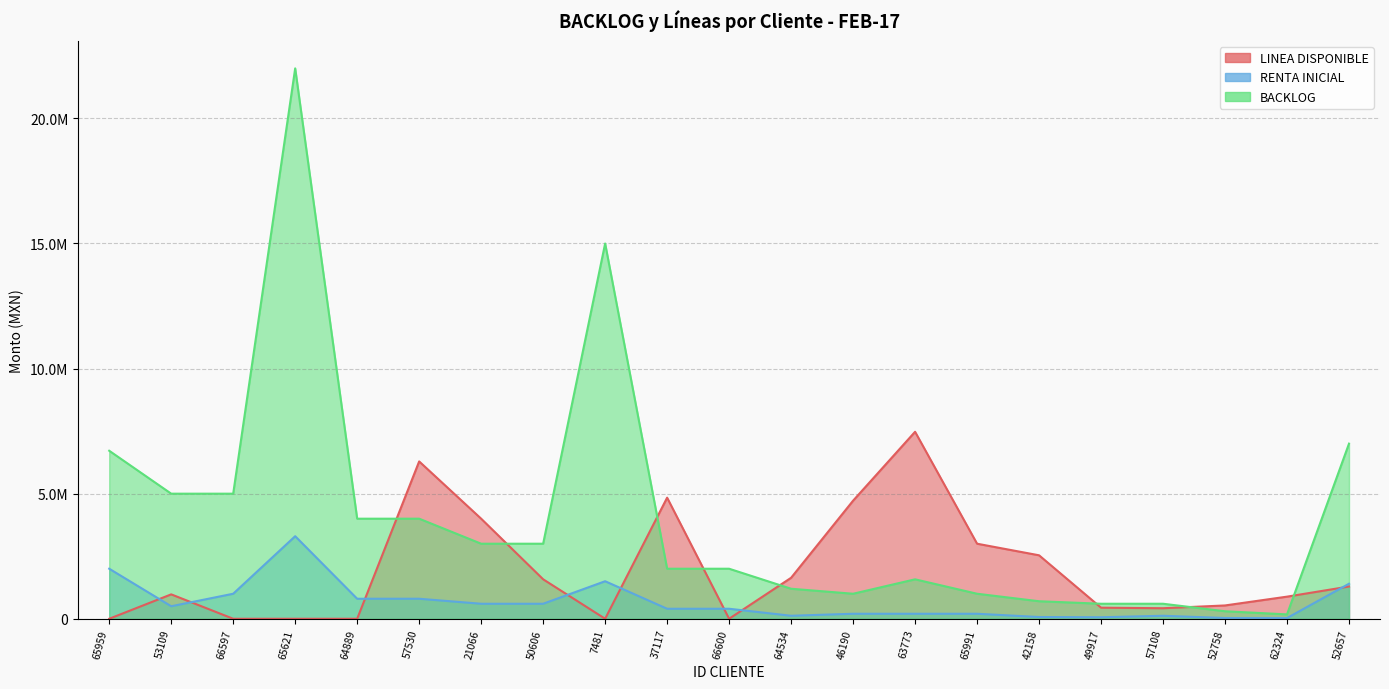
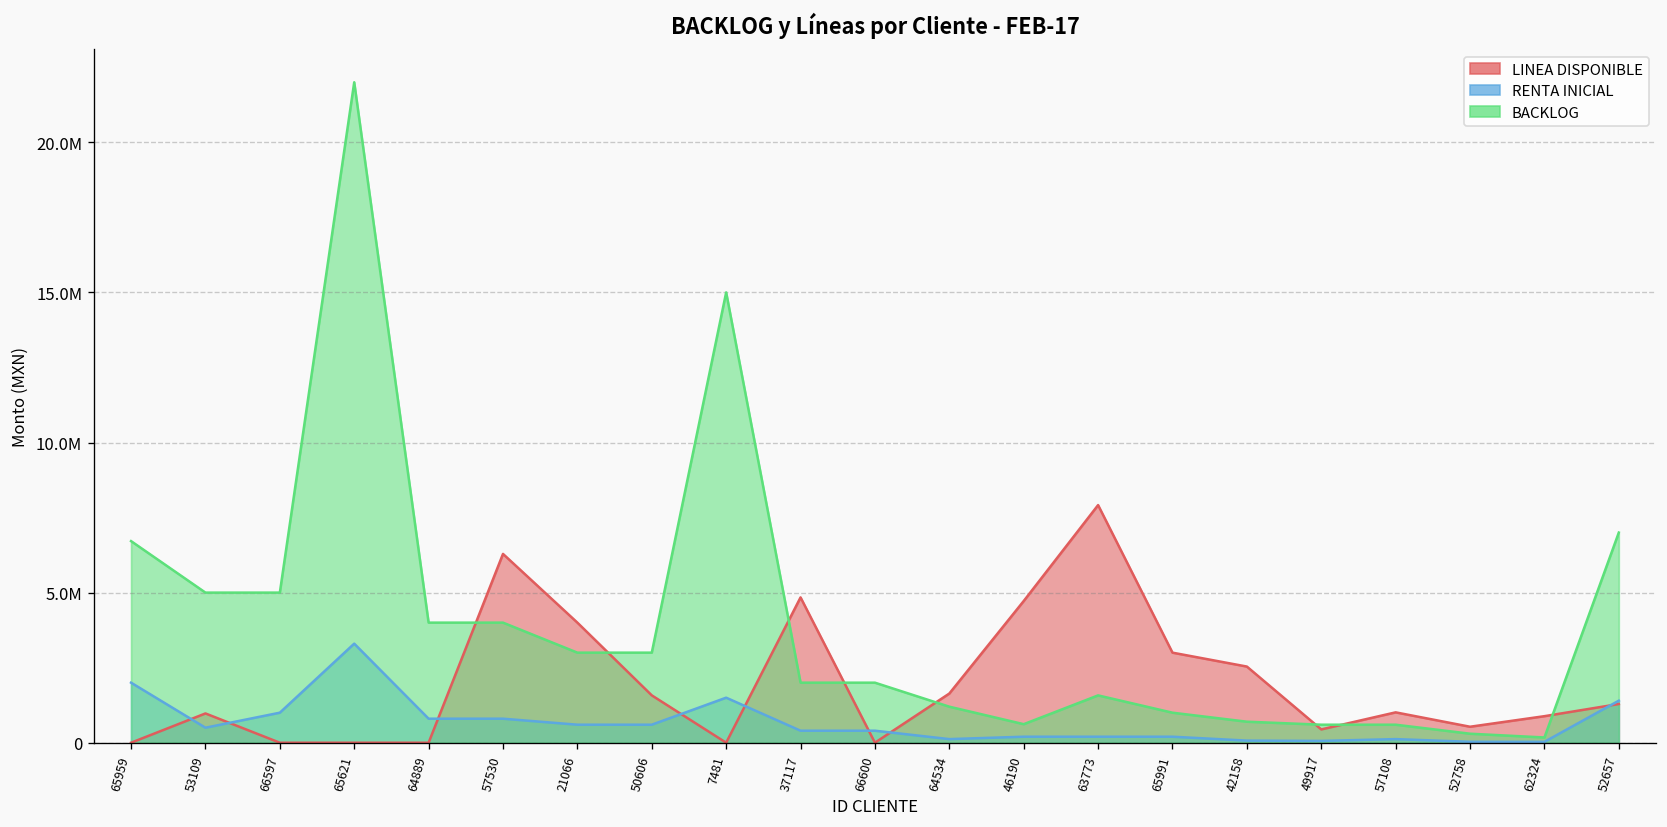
  {
    "LINEA DISPONIBLE": {
      "65959": 0,
      "53109": 1000000,
      "66597": 0,
      "65621": 0,
      "64889": 0,
      "57530": 6300000,
      "21066": 4000000,
      "50606": 1600000,
      "7481": 0,
      "37117": 4800000,
      "66600": 0,
      "64534": 1600000,
      "46190": 4700000,
-     "63773": 7500000,
+     "63773": 7900000,
      "65991": 3000000,
      "42158": 2500000,
      "49917": 400000,
-     "57108": 400000,
+     "57108": 1000000,
      "52758": 500000,
      "62324": 900000,
      "52657": 1300000
    },
    "RENTA INICIAL": {
      "65959": 2000000,
      "53109": 500000,
      "66597": 1000000,
      "65621": 3300000,
      "64889": 800000,
      "57530": 800000,
      "21066": 600000,
      "50606": 600000,
      "7481": 1500000,
      "37117": 400000,
      "66600": 400000,
      "64534": 100000,
      "46190": 200000,
      "63773": 200000,
      "65991": 200000,
      "42158": 100000,
      "49917": 100000,
      "57108": 100000,
      "52758": 0,
      "62324": 0,
      "52657": 1400000
    },
    "BACKLOG": {
      "65959": 6700000,
      "53109": 5000000,
      "66597": 5000000,
      "65621": 22000000,
      "64889": 4000000,
      "57530": 4000000,
      "21066": 3000000,
      "50606": 3000000,
      "7481": 15000000,
      "37117": 2000000,
      "66600": 2000000,
      "64534": 1200000,
-     "46190": 1000000,
+     "46190": 600000,
      "63773": 1600000,
      "65991": 1000000,
      "42158": 700000,
      "49917": 600000,
      "57108": 600000,
      "52758": 300000,
      "62324": 200000,
      "52657": 7000000
    }
  }
